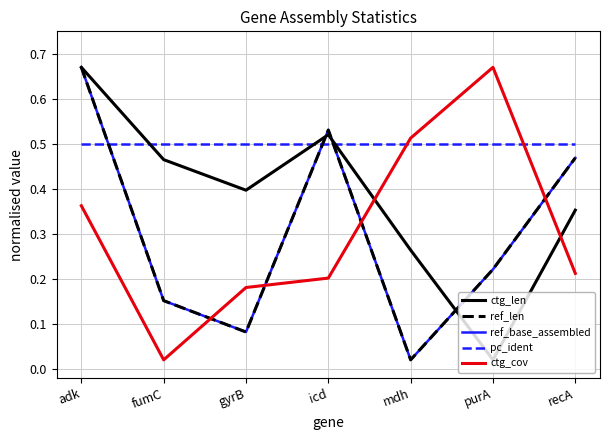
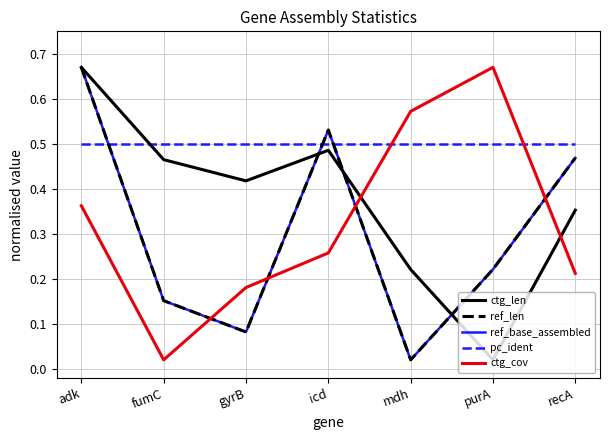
  {
    "ctg_len": {
      "fumC": 0.46,
-     "gyrB": 0.40,
-     "icd": 0.52,
-     "mdh": 0.26,
+     "gyrB": 0.42,
+     "icd": 0.49,
+     "mdh": 0.22,
      "recA": 0.35
    },
    "ctg_cov": {
      "adk": 0.36,
      "fumC": 0.02,
      "gyrB": 0.18,
-     "icd": 0.20,
-     "mdh": 0.51,
+     "icd": 0.26,
+     "mdh": 0.57,
      "purA": 0.67,
      "recA": 0.21
    }
  }
